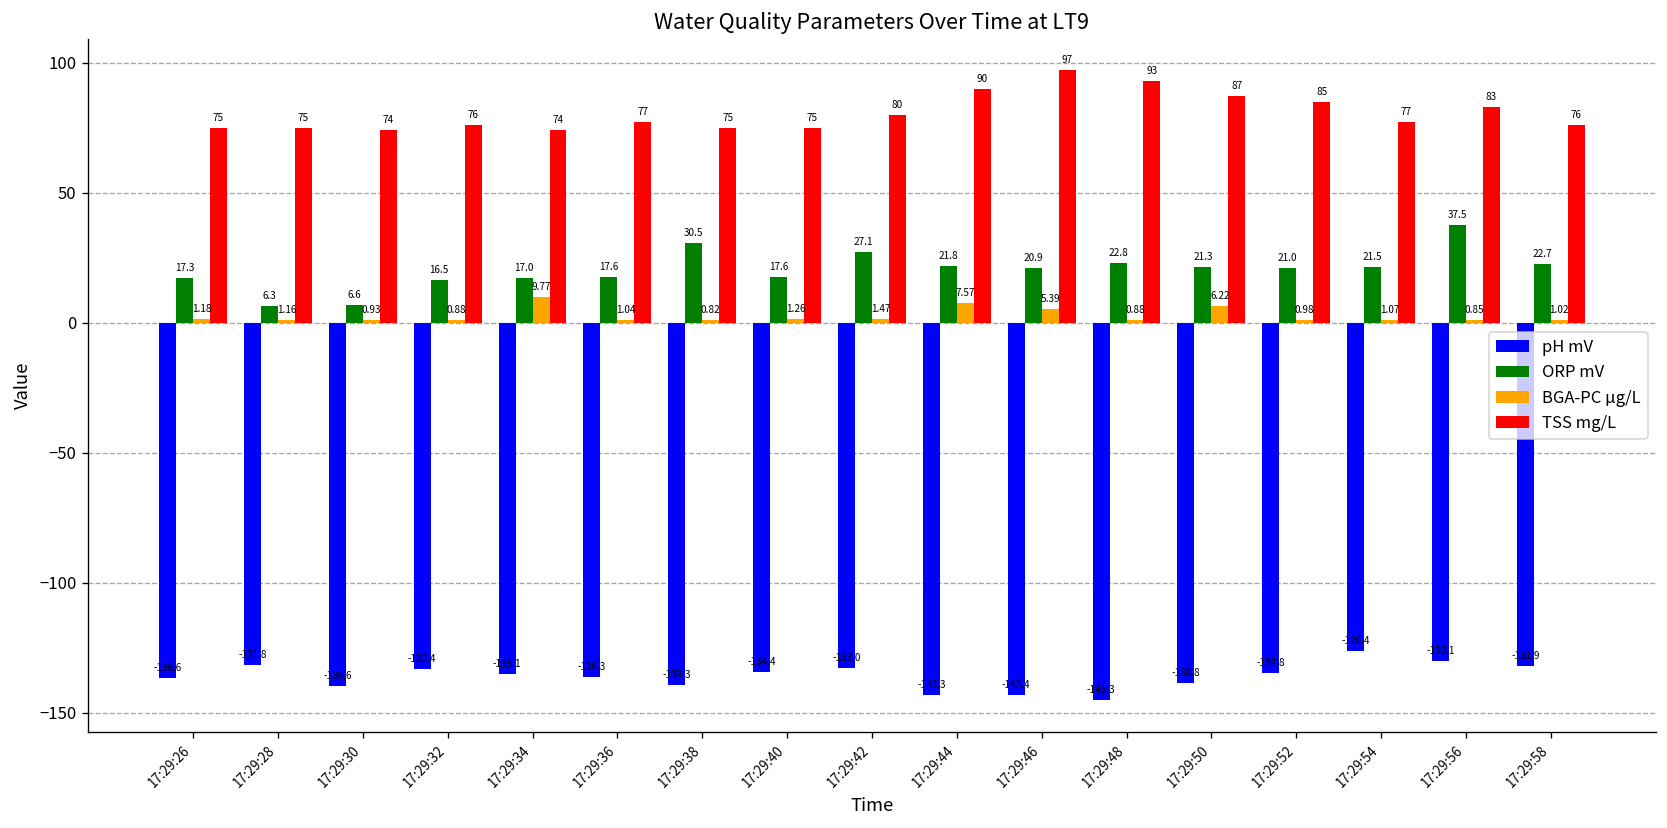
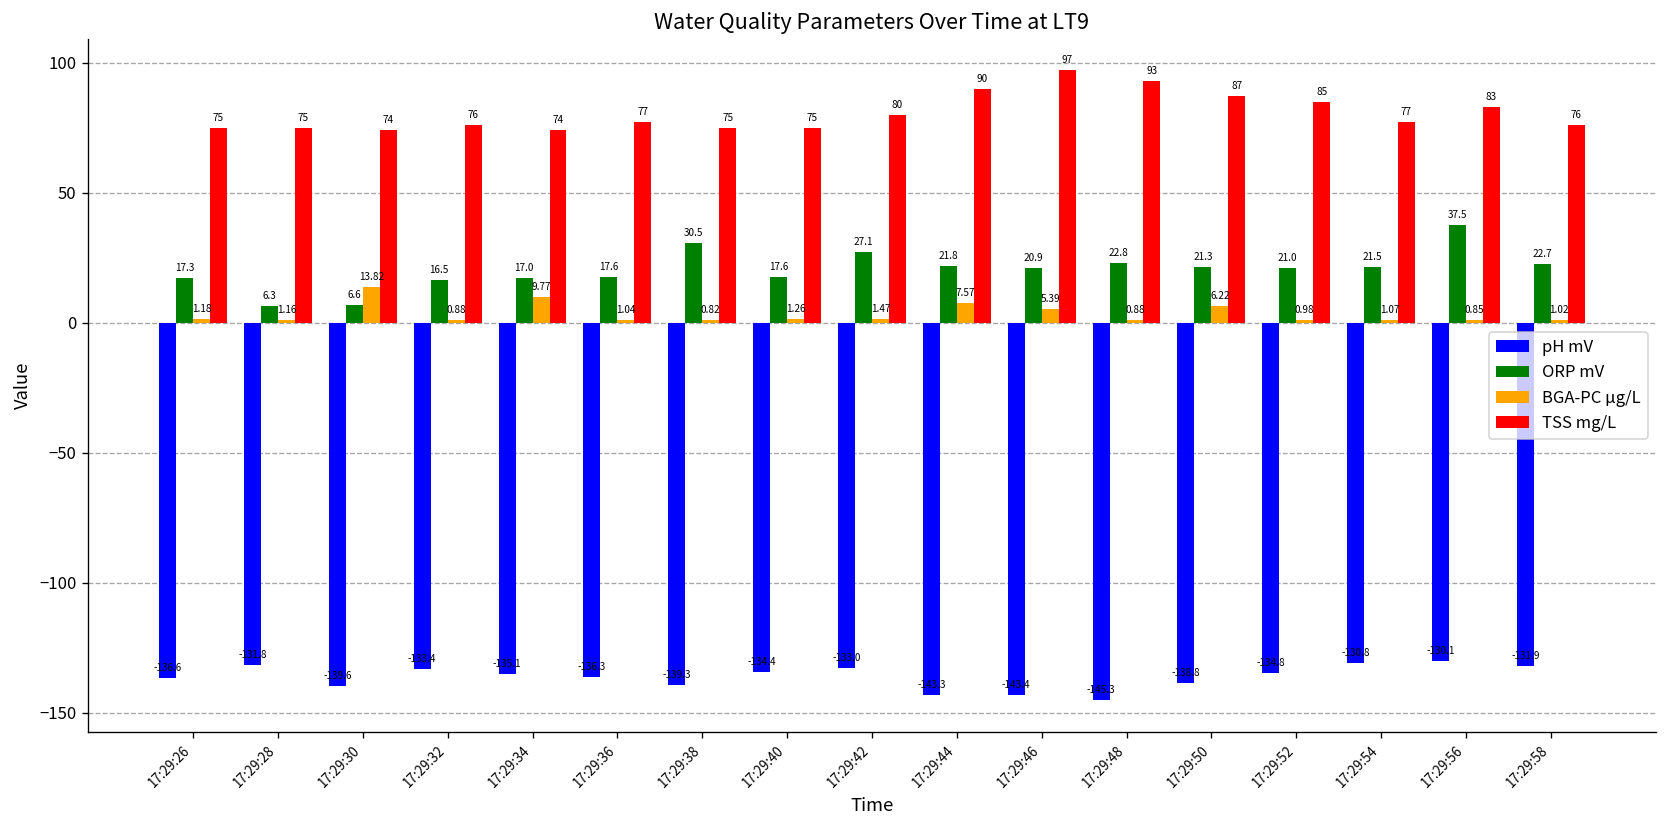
  {
    "pH mV": {
      "17:29:26": -136.6,
      "17:29:28": -131.8,
      "17:29:30": -139.6,
      "17:29:32": -133.4,
      "17:29:34": -135.1,
      "17:29:36": -136.3,
      "17:29:38": -139.3,
      "17:29:40": -134.4,
      "17:29:42": -133.0,
      "17:29:44": -143.3,
      "17:29:46": -143.4,
      "17:29:48": -145.3,
      "17:29:50": -138.8,
      "17:29:52": -134.8,
-     "17:29:54": -126.4,
+     "17:29:54": -130.8,
      "17:29:56": -130.1,
      "17:29:58": -131.9
    },
    "ORP mV": {
      "17:29:26": 17.3,
      "17:29:28": 6.3,
      "17:29:30": 6.6,
      "17:29:32": 16.5,
      "17:29:34": 17.0,
      "17:29:36": 17.6,
      "17:29:38": 30.5,
      "17:29:40": 17.6,
      "17:29:42": 27.1,
      "17:29:44": 21.8,
      "17:29:46": 20.9,
      "17:29:48": 22.8,
      "17:29:50": 21.3,
      "17:29:52": 21.0,
      "17:29:54": 21.5,
      "17:29:56": 37.5,
      "17:29:58": 22.7
    },
    "BGA-PC µg/L": {
      "17:29:26": 1.18,
      "17:29:28": 1.16,
-     "17:29:30": 0.93,
+     "17:29:30": 13.82,
      "17:29:32": 0.88,
      "17:29:34": 9.77,
      "17:29:36": 1.04,
      "17:29:38": 0.82,
      "17:29:40": 1.26,
      "17:29:42": 1.47,
      "17:29:44": 7.57,
      "17:29:46": 5.39,
      "17:29:48": 0.88,
      "17:29:50": 6.22,
      "17:29:52": 0.98,
      "17:29:54": 1.07,
      "17:29:56": 0.85,
      "17:29:58": 1.02
    },
    "TSS mg/L": {
      "17:29:26": 75,
      "17:29:28": 75,
      "17:29:30": 74,
      "17:29:32": 76,
      "17:29:34": 74,
      "17:29:36": 77,
      "17:29:38": 75,
      "17:29:40": 75,
      "17:29:42": 80,
      "17:29:44": 90,
      "17:29:46": 97,
      "17:29:48": 93,
      "17:29:50": 87,
      "17:29:52": 85,
      "17:29:54": 77,
      "17:29:56": 83,
      "17:29:58": 76
    }
  }
